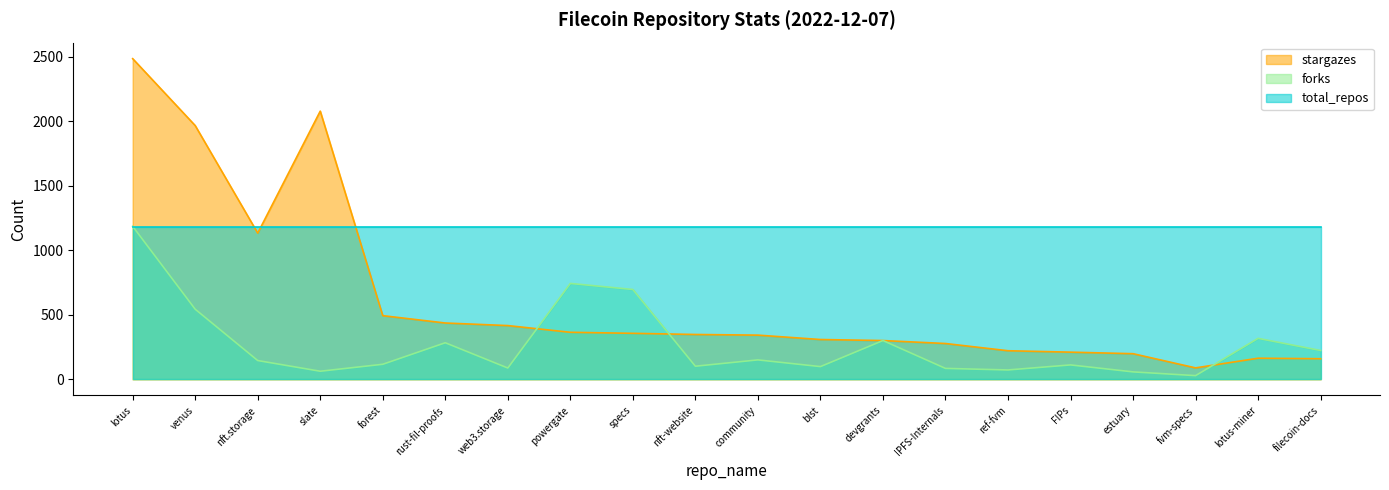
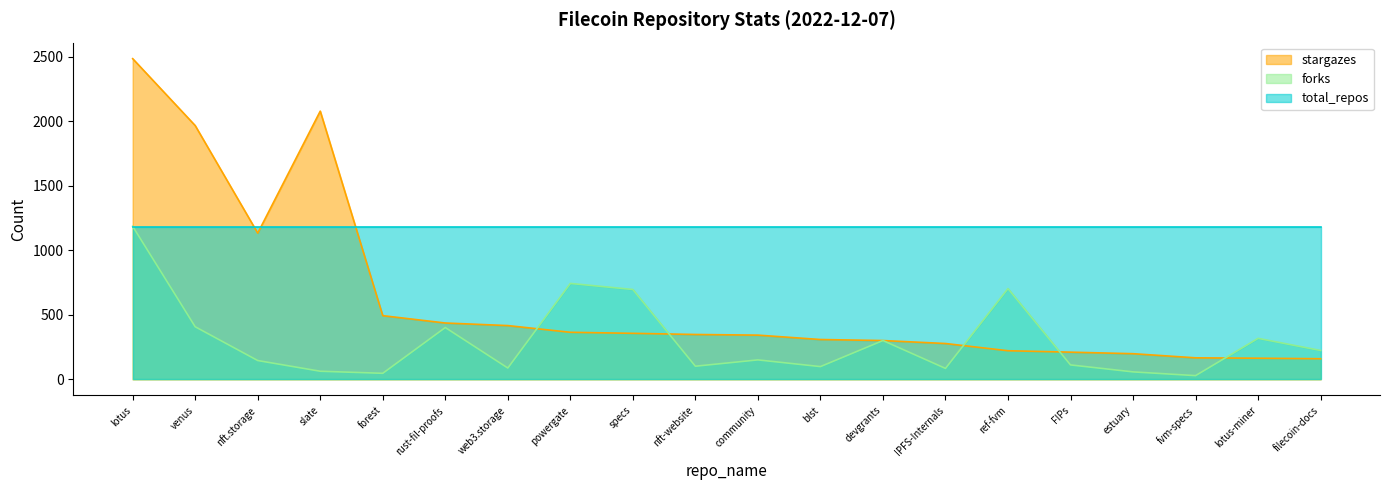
  {
    "stargazes": {
      "lotus": 2490,
      "venus": 1970,
      "nft.storage": 1130,
      "slate": 2080,
      "forest": 490,
      "rust-fil-proofs": 440,
      "web3.storage": 420,
      "powergate": 370,
      "specs": 360,
      "nft-website": 350,
      "community": 340,
      "blst": 310,
      "IPFS-Internals": 280,
      "ref-fvm": 220,
      "FIPs": 210,
      "estuary": 200,
-     "fvm-specs": 90,
+     "fvm-specs": 170,
      "lotus-miner": 160,
      "filecoin-docs": 160
    },
    "forks": {
-     "venus": 540,
+     "venus": 410,
      "nft.storage": 150,
      "slate": 60,
-     "forest": 120,
-     "rust-fil-proofs": 280,
+     "forest": 50,
+     "rust-fil-proofs": 400,
      "web3.storage": 90,
      "powergate": 740,
      "specs": 700,
      "nft-website": 100,
      "community": 150,
      "blst": 100,
      "IPFS-Internals": 90,
-     "ref-fvm": 70,
+     "ref-fvm": 700,
      "FIPs": 110,
      "estuary": 60,
      "fvm-specs": 30,
      "lotus-miner": 320,
      "filecoin-docs": 220
    },
    "total_repos": {
      "venus": 1180,
      "nft.storage": 1180,
      "slate": 1180,
      "forest": 1180,
      "rust-fil-proofs": 1180,
      "web3.storage": 1180,
      "powergate": 1180,
      "specs": 1180,
      "nft-website": 1180,
      "community": 1180,
      "blst": 1180,
      "devgrants": 1180,
      "IPFS-Internals": 1180,
      "ref-fvm": 1180,
      "FIPs": 1180,
      "estuary": 1180,
      "fvm-specs": 1180,
      "lotus-miner": 1180,
      "filecoin-docs": 1180
    }
  }
